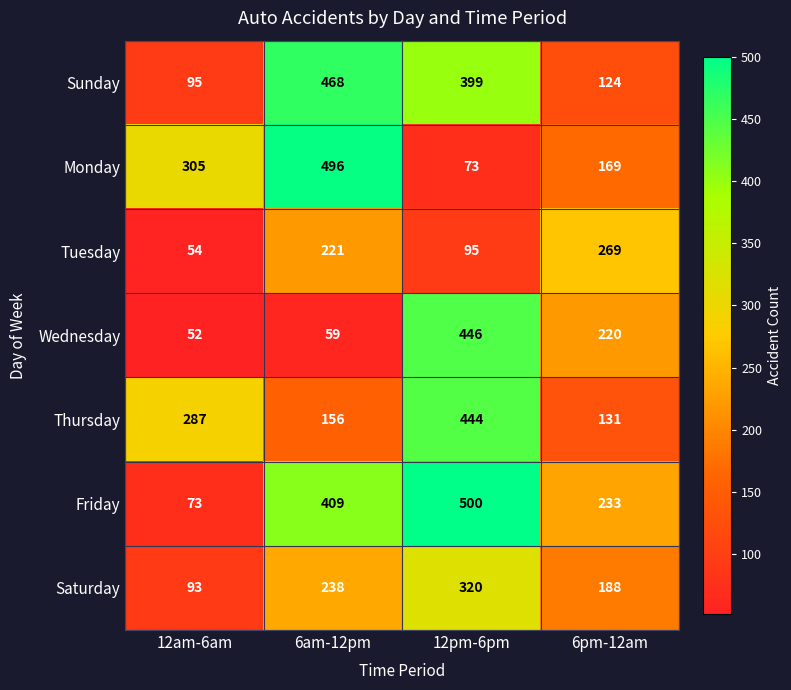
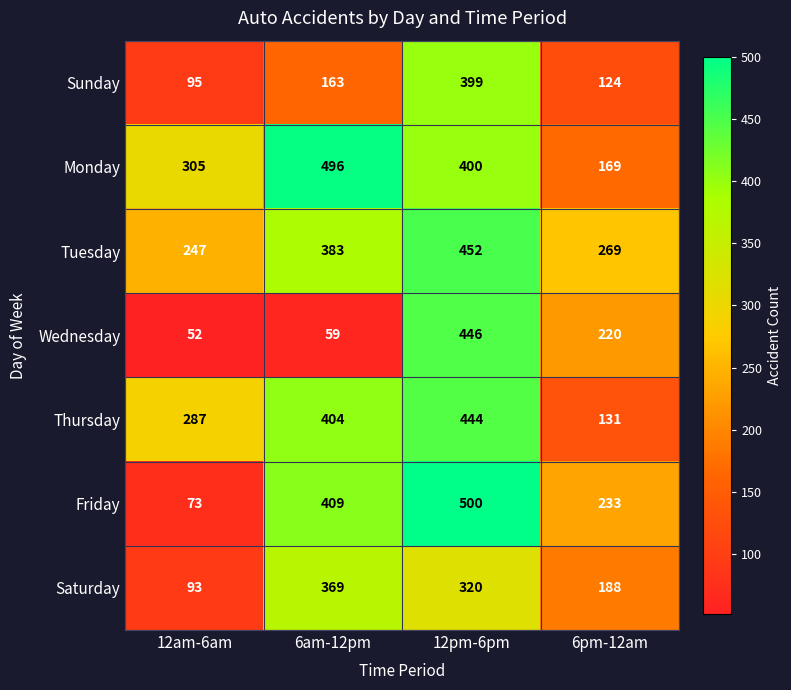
  {
    "Sunday": {
      "12am-6am": 95,
-     "6am-12pm": 468,
+     "6am-12pm": 163,
      "12pm-6pm": 399,
      "6pm-12am": 124
    },
    "Monday": {
      "12am-6am": 305,
      "6am-12pm": 496,
-     "12pm-6pm": 73,
+     "12pm-6pm": 400,
      "6pm-12am": 169
    },
    "Tuesday": {
-     "12am-6am": 54,
-     "6am-12pm": 221,
-     "12pm-6pm": 95,
+     "12am-6am": 247,
+     "6am-12pm": 383,
+     "12pm-6pm": 452,
      "6pm-12am": 269
    },
    "Wednesday": {
      "12am-6am": 52,
      "6am-12pm": 59,
      "12pm-6pm": 446,
      "6pm-12am": 220
    },
    "Thursday": {
      "12am-6am": 287,
-     "6am-12pm": 156,
+     "6am-12pm": 404,
      "12pm-6pm": 444,
      "6pm-12am": 131
    },
    "Friday": {
      "12am-6am": 73,
      "6am-12pm": 409,
      "12pm-6pm": 500,
      "6pm-12am": 233
    },
    "Saturday": {
      "12am-6am": 93,
-     "6am-12pm": 238,
+     "6am-12pm": 369,
      "12pm-6pm": 320,
      "6pm-12am": 188
    }
  }
